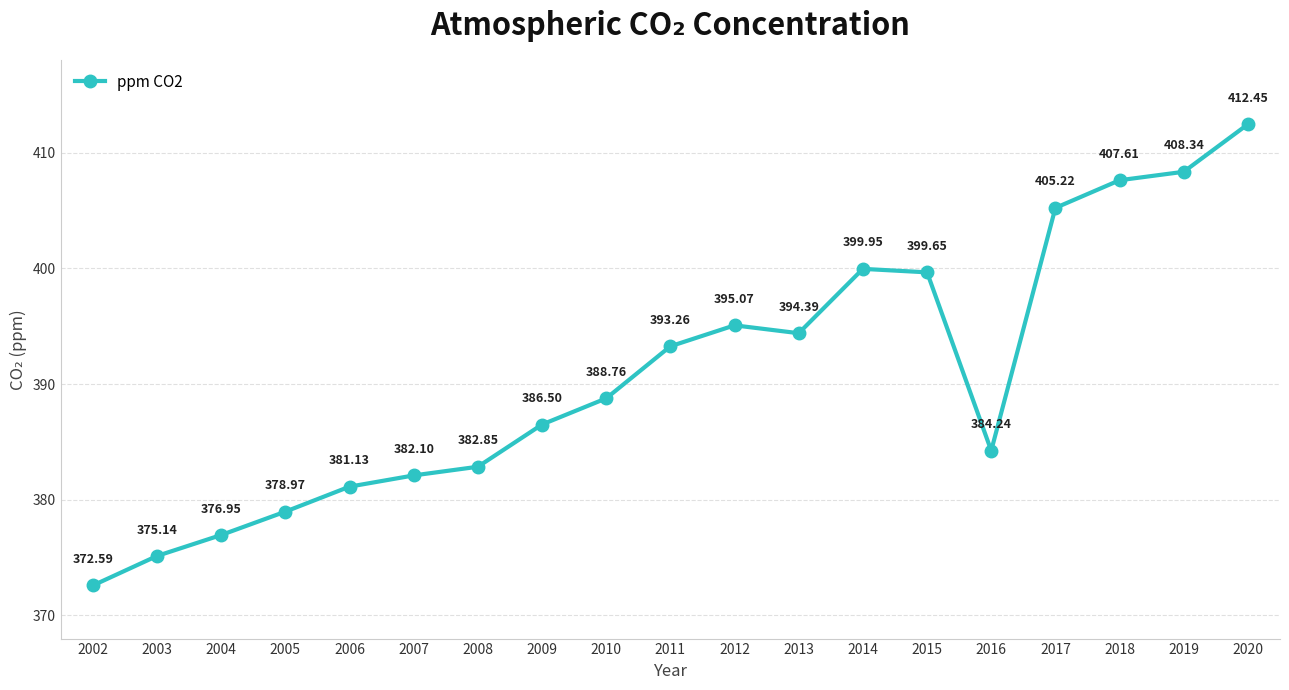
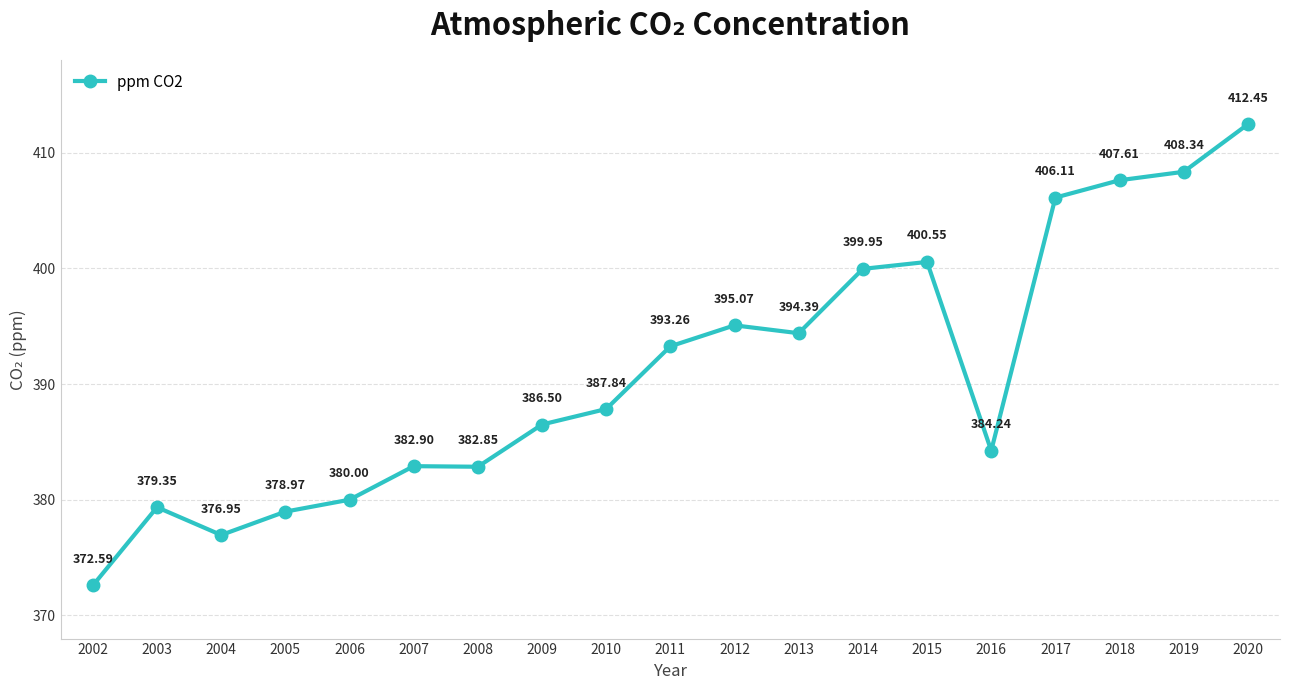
  {
    "2002": 372.59,
-   "2003": 375.14,
+   "2003": 379.35,
    "2004": 376.95,
    "2005": 378.97,
-   "2006": 381.13,
-   "2007": 382.10,
+   "2006": 380.00,
+   "2007": 382.90,
    "2008": 382.85,
    "2009": 386.50,
-   "2010": 388.76,
+   "2010": 387.84,
    "2011": 393.26,
    "2012": 395.07,
    "2013": 394.39,
    "2014": 399.95,
-   "2015": 399.65,
+   "2015": 400.55,
    "2016": 384.24,
-   "2017": 405.22,
+   "2017": 406.11,
    "2018": 407.61,
    "2019": 408.34,
    "2020": 412.45
  }
